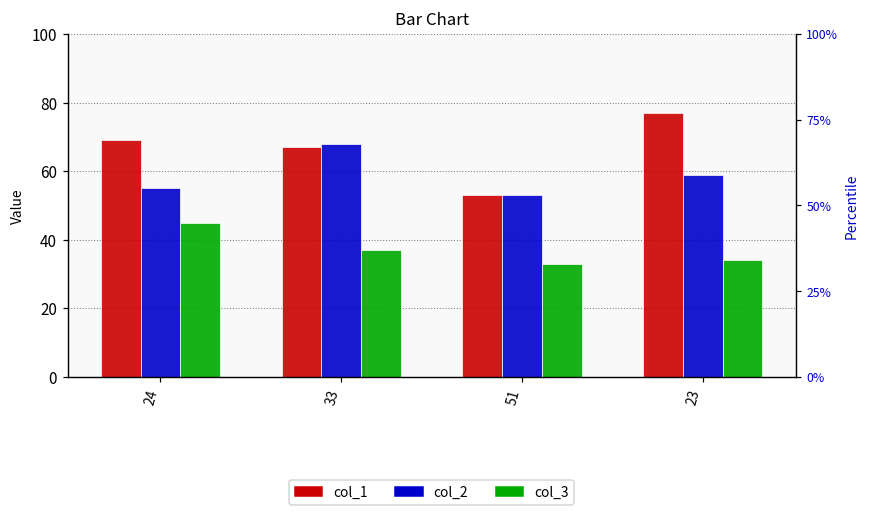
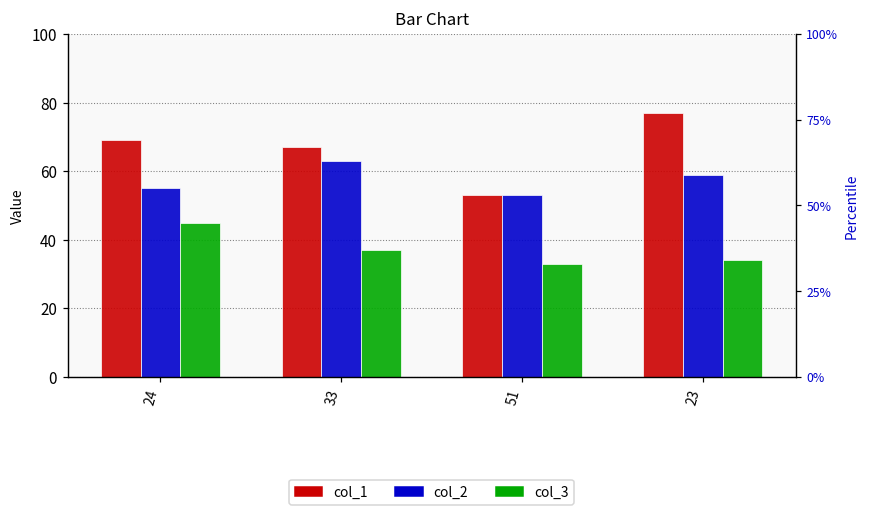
  {
    "col_1": {
      "24": 69,
      "33": 67,
      "51": 53,
      "23": 77
    },
    "col_2": {
      "24": 55,
-     "33": 68,
+     "33": 63,
      "51": 53,
      "23": 59
    },
    "col_3": {
      "24": 45,
      "33": 37,
      "51": 33,
      "23": 34
    }
  }
